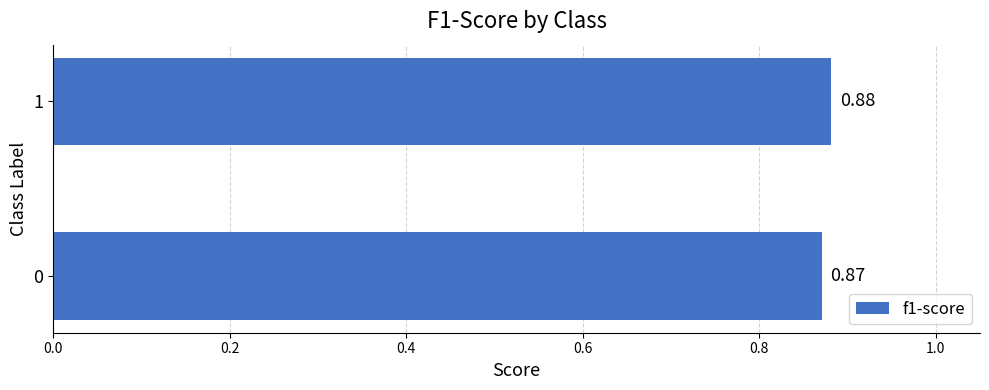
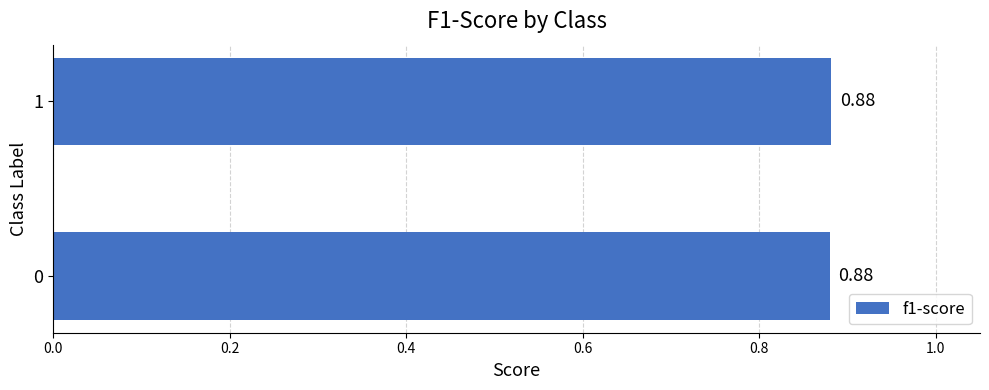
  {
    "1": 0.88,
-   "0": 0.87
+   "0": 0.88
  }
